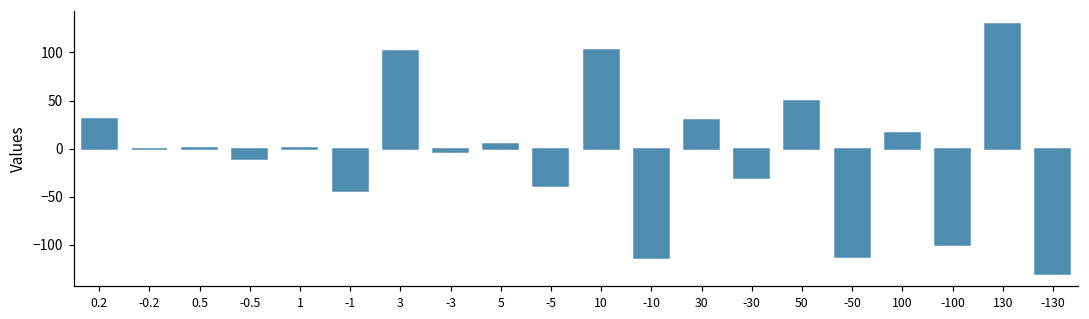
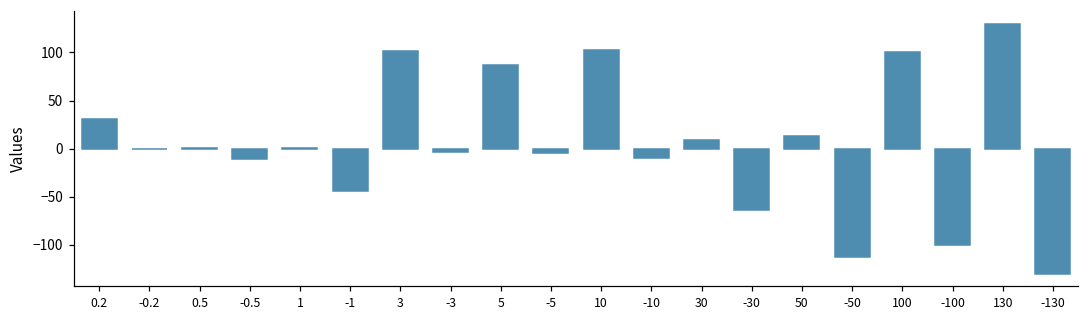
  {
    "0.2": 30,
    "-0.5": -10,
    "-1": -40,
    "3": 100,
    "-3": 0,
-   "5": 10,
-   "-5": -40,
+   "5": 90,
+   "-5": -10,
    "10": 100,
-   "-10": -110,
-   "30": 30,
-   "-30": -30,
-   "50": 50,
+   "-10": -10,
+   "30": 10,
+   "-30": -60,
+   "50": 10,
    "-50": -110,
-   "100": 20,
+   "100": 100,
    "-100": -100,
    "130": 130,
    "-130": -130
  }
